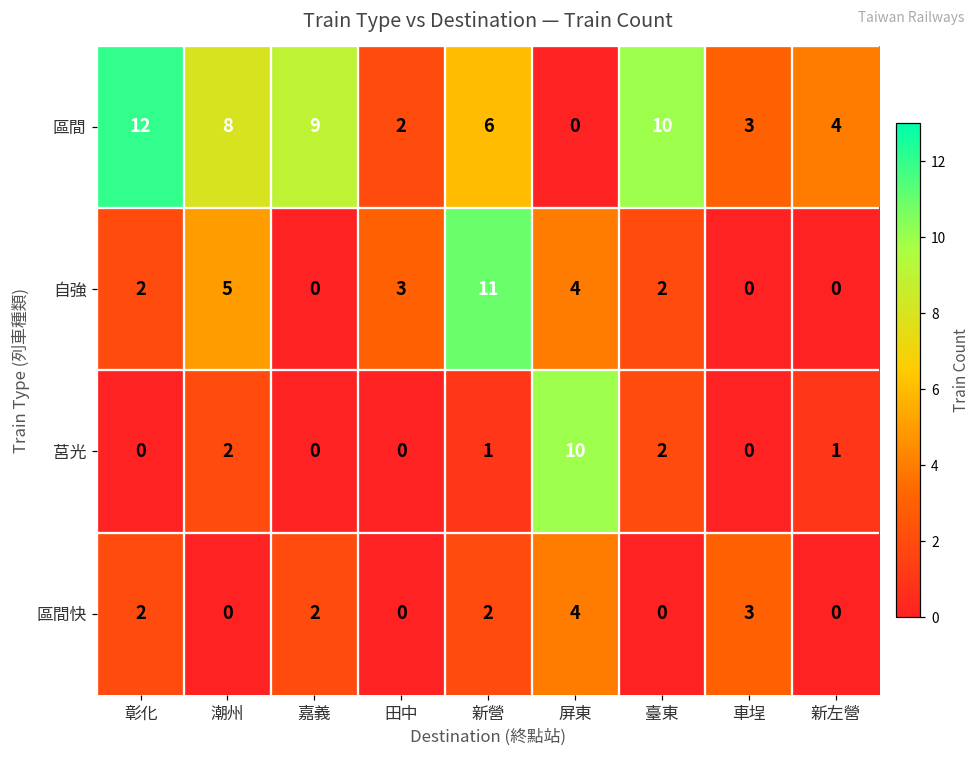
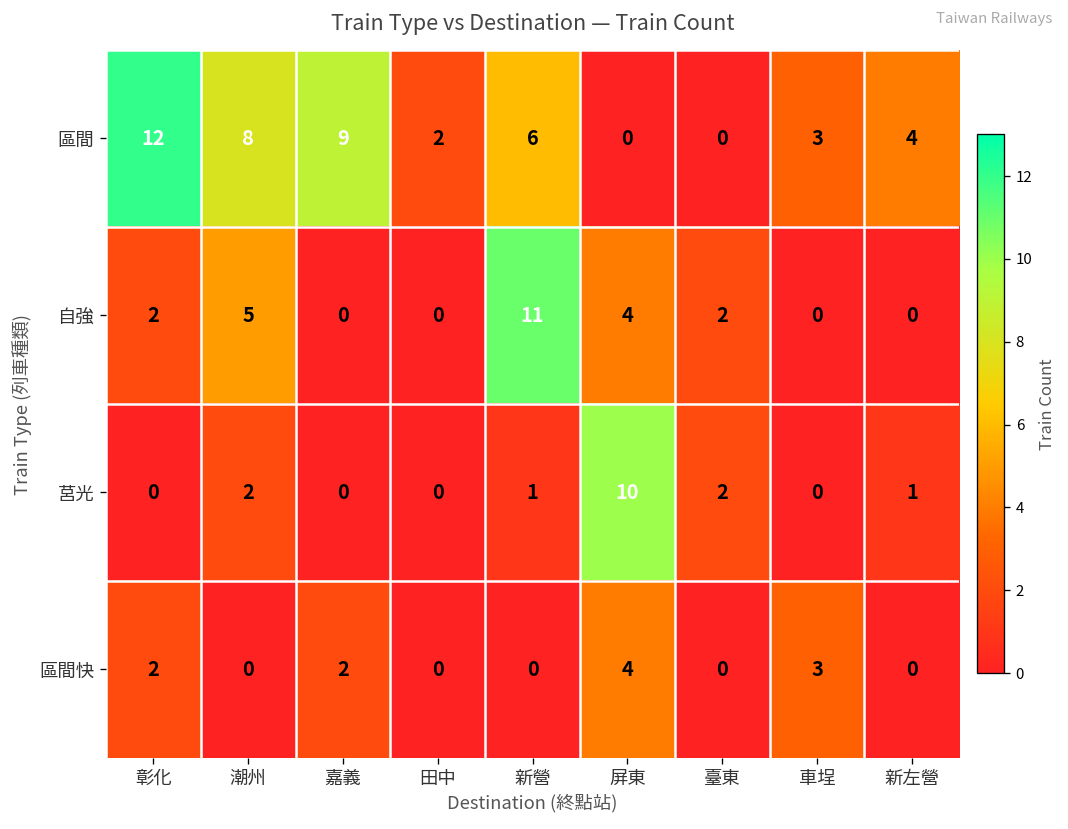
  {
    "區間": {
      "彰化": 12,
      "潮州": 8,
      "嘉義": 9,
      "田中": 2,
      "新營": 6,
      "屏東": 0,
-     "臺東": 10,
+     "臺東": 0,
      "車埕": 3,
      "新左營": 4
    },
    "自強": {
      "彰化": 2,
      "潮州": 5,
      "嘉義": 0,
-     "田中": 3,
+     "田中": 0,
      "新營": 11,
      "屏東": 4,
      "臺東": 2,
      "車埕": 0,
      "新左營": 0
    },
    "莒光": {
      "彰化": 0,
      "潮州": 2,
      "嘉義": 0,
      "田中": 0,
      "新營": 1,
      "屏東": 10,
      "臺東": 2,
      "車埕": 0,
      "新左營": 1
    },
    "區間快": {
      "彰化": 2,
      "潮州": 0,
      "嘉義": 2,
      "田中": 0,
-     "新營": 2,
+     "新營": 0,
      "屏東": 4,
      "臺東": 0,
      "車埕": 3,
      "新左營": 0
    }
  }
